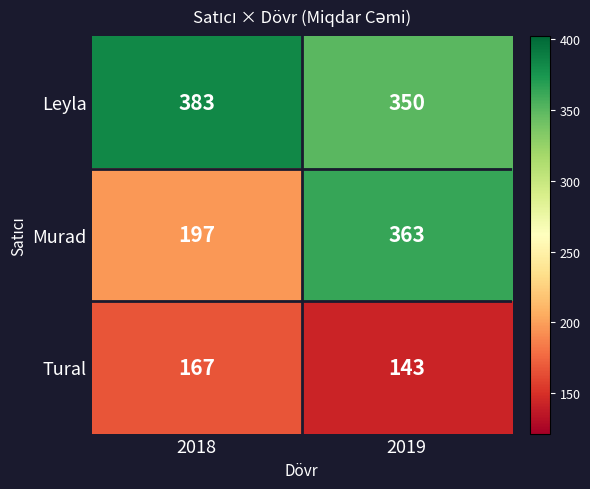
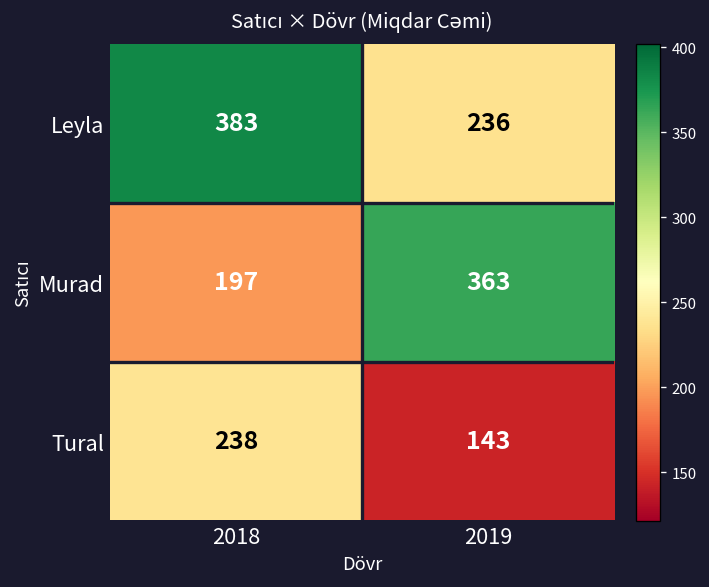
  {
    "Leyla": {
      "2018": 383,
-     "2019": 350
+     "2019": 236
    },
    "Murad": {
      "2018": 197,
      "2019": 363
    },
    "Tural": {
-     "2018": 167,
+     "2018": 238,
      "2019": 143
    }
  }
